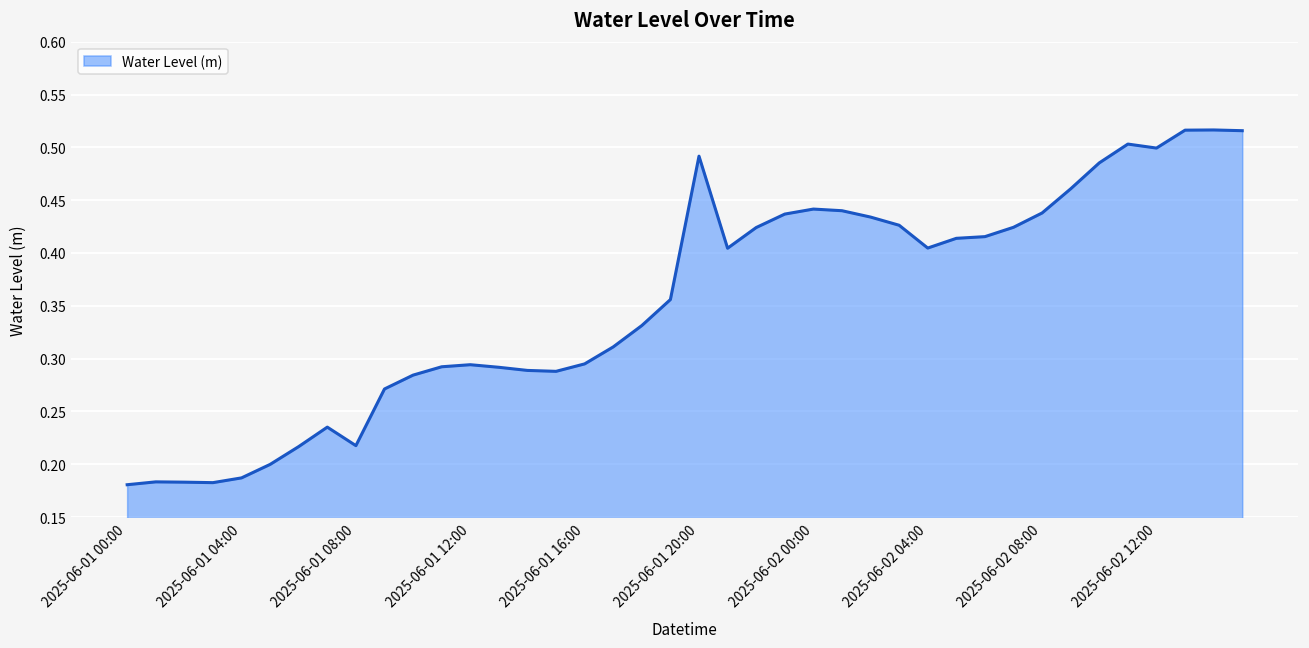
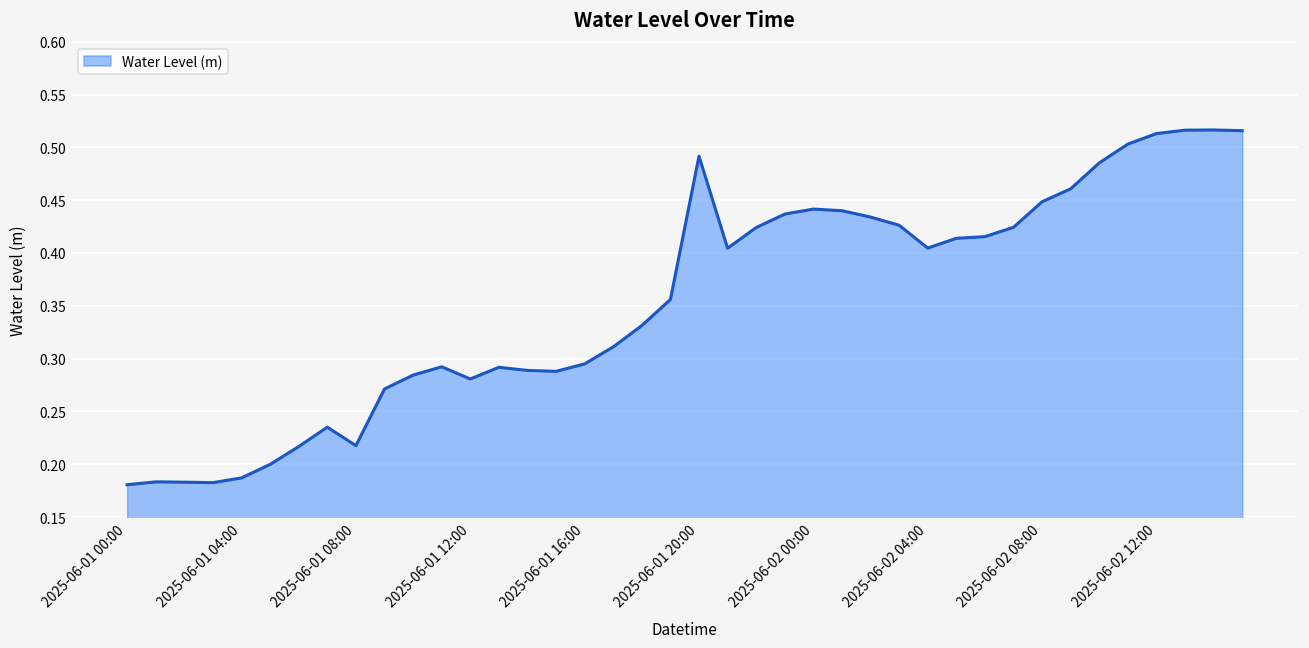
  {
    "2025-06-01 00:00": 0.18,
    "2025-06-01 04:00": 0.19,
    "2025-06-01 08:00": 0.22,
-   "2025-06-01 12:00": 0.29,
+   "2025-06-01 12:00": 0.28,
    "2025-06-01 16:00": 0.29,
    "2025-06-01 20:00": 0.49,
    "2025-06-02 00:00": 0.44,
    "2025-06-02 04:00": 0.40,
-   "2025-06-02 08:00": 0.44,
-   "2025-06-02 12:00": 0.50
+   "2025-06-02 08:00": 0.45,
+   "2025-06-02 12:00": 0.51
  }
